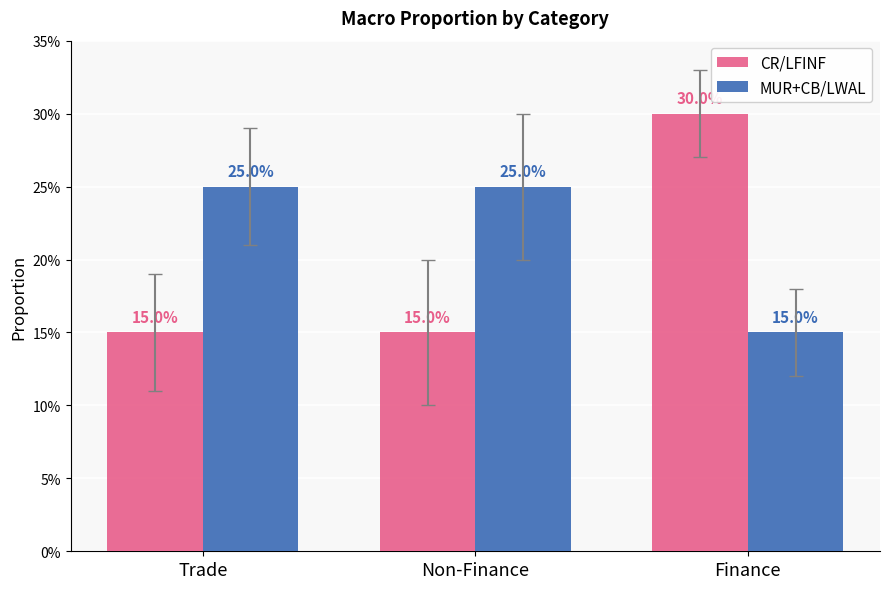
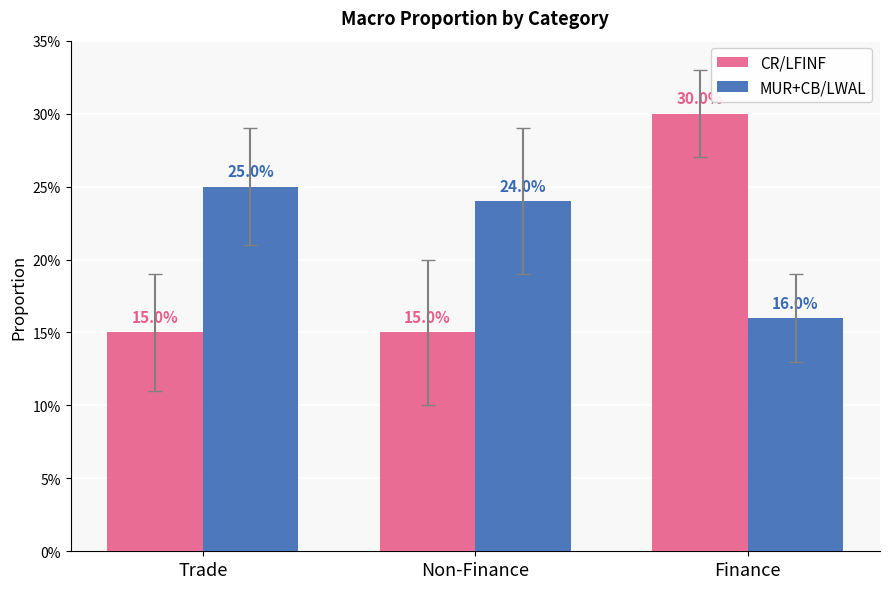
  {
    "CR/LFINF": {
      "Trade": "15.0%",
      "Non-Finance": "15.0%"
    },
    "MUR+CB/LWAL": {
      "Trade": "25.0%",
-     "Non-Finance": "25.0%",
-     "Finance": "15.0%"
+     "Non-Finance": "24.0%",
+     "Finance": "16.0%"
    }
  }
